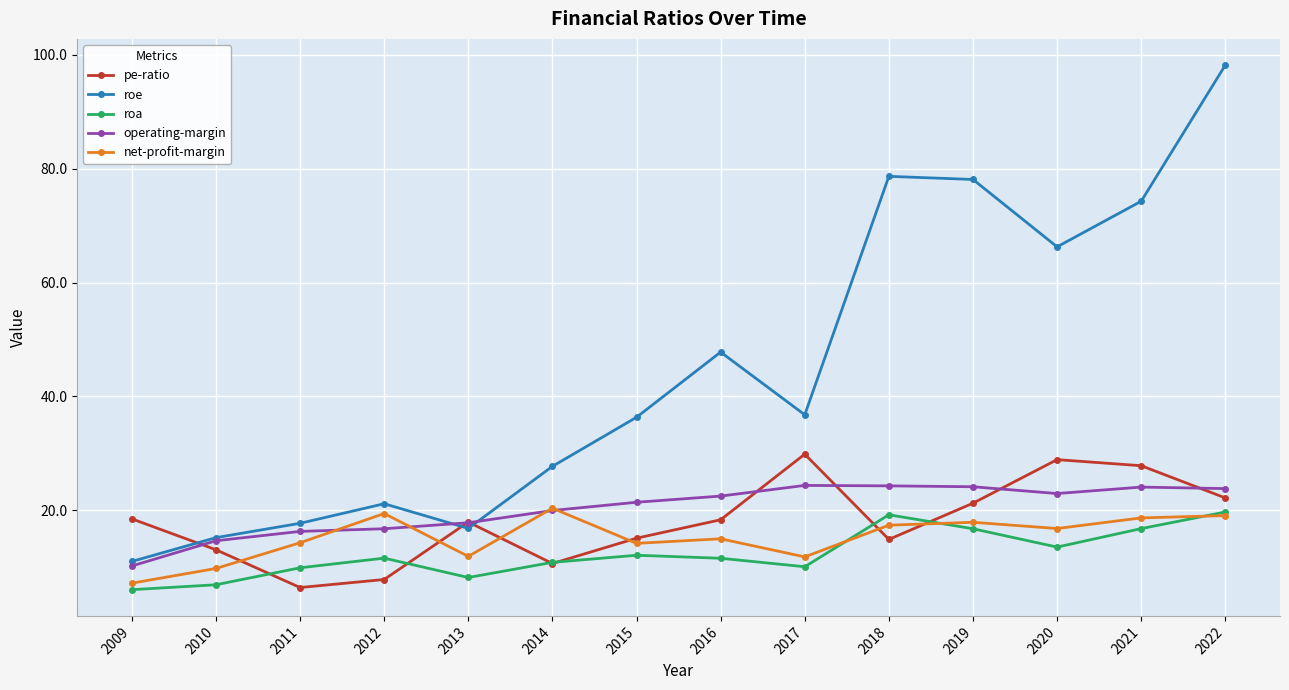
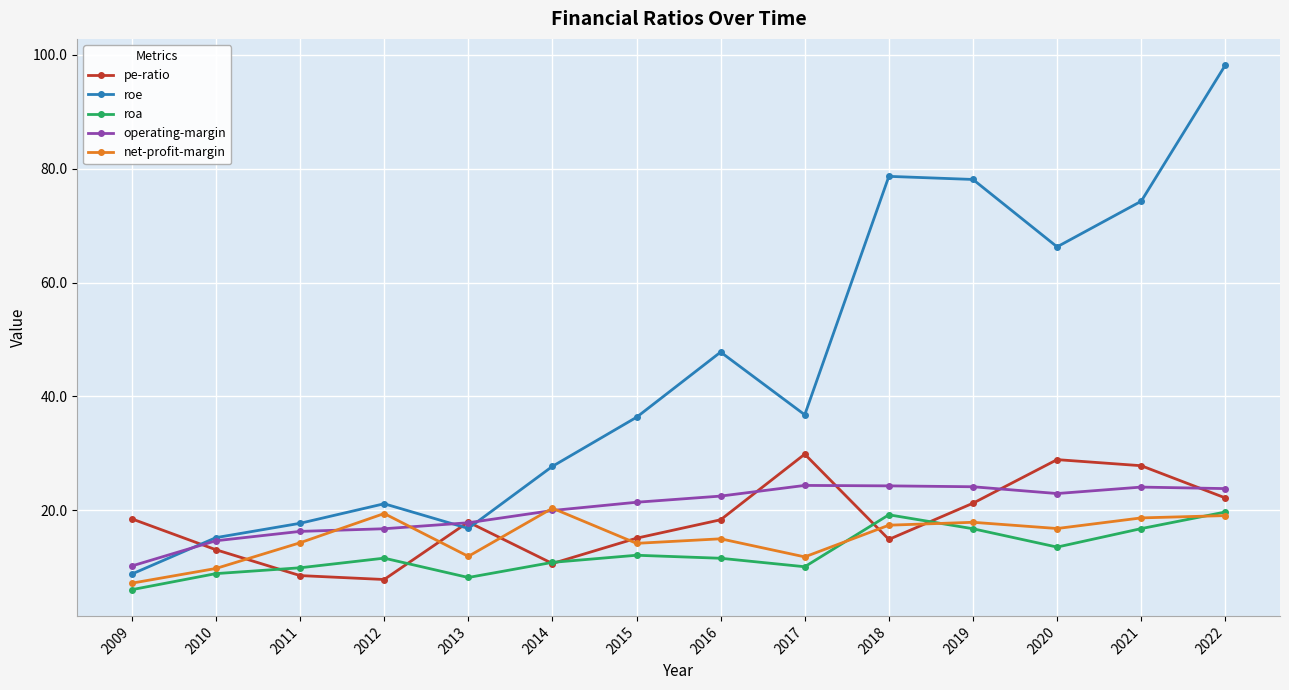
  {
    "pe-ratio": {
      "2009": 18,
      "2010": 13,
-     "2011": 6,
+     "2011": 9,
      "2012": 8,
      "2015": 15,
      "2016": 18,
      "2017": 30,
      "2018": 15,
      "2019": 21,
      "2020": 29,
      "2021": 28,
      "2022": 22
    },
    "roe": {
-     "2009": 11,
+     "2009": 9,
      "2010": 15,
      "2011": 18,
      "2012": 21,
      "2013": 17,
      "2014": 28,
      "2015": 36,
      "2016": 48,
      "2017": 37,
      "2018": 79,
      "2019": 78,
      "2020": 66,
      "2021": 74,
      "2022": 98
    },
    "roa": {
      "2009": 6,
-     "2010": 7,
+     "2010": 9,
      "2011": 10,
      "2012": 12,
      "2013": 8,
      "2015": 12,
      "2016": 12,
      "2017": 10,
      "2018": 19,
      "2019": 17,
      "2020": 14,
      "2021": 17,
      "2022": 20
    },
    "operating-margin": {
      "2009": 10,
      "2010": 15,
      "2011": 16,
      "2012": 17,
      "2015": 21,
      "2016": 22,
      "2017": 24,
      "2018": 24,
      "2019": 24,
      "2020": 23,
      "2021": 24,
      "2022": 24
    },
    "net-profit-margin": {
      "2009": 7,
      "2010": 10,
      "2011": 14,
      "2012": 19,
      "2013": 12,
      "2015": 14,
      "2016": 15,
      "2017": 12,
      "2018": 17,
      "2019": 18,
      "2020": 17,
      "2021": 19,
      "2022": 19
    }
  }
